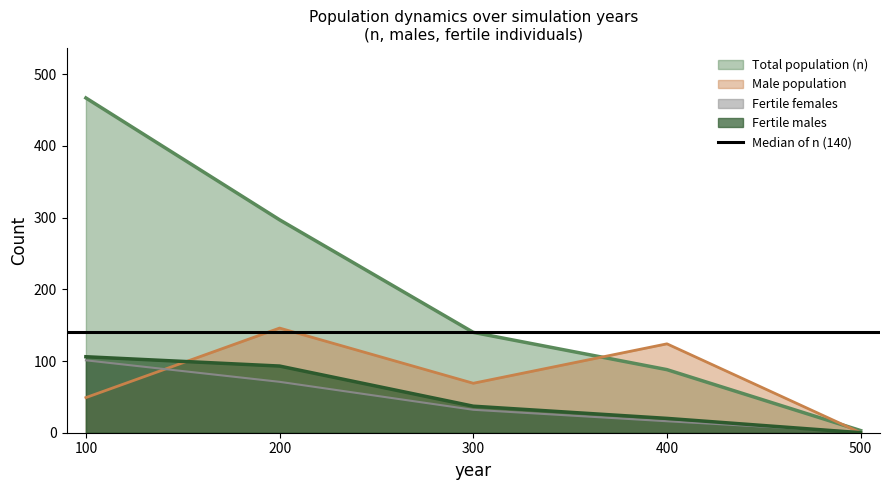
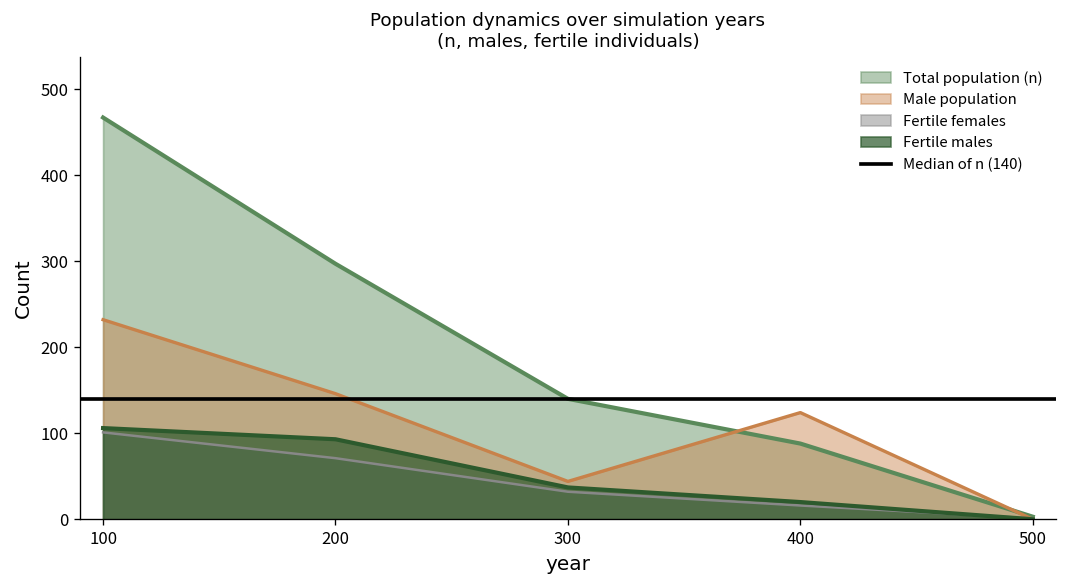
  {
    "Male population": {
-     "100": 50,
+     "100": 230,
      "200": 150,
-     "300": 70,
+     "300": 40,
      "400": 120
    },
    "Fertile males": {
      "100": 110,
      "200": 90,
      "300": 40,
      "400": 20
    }
  }
